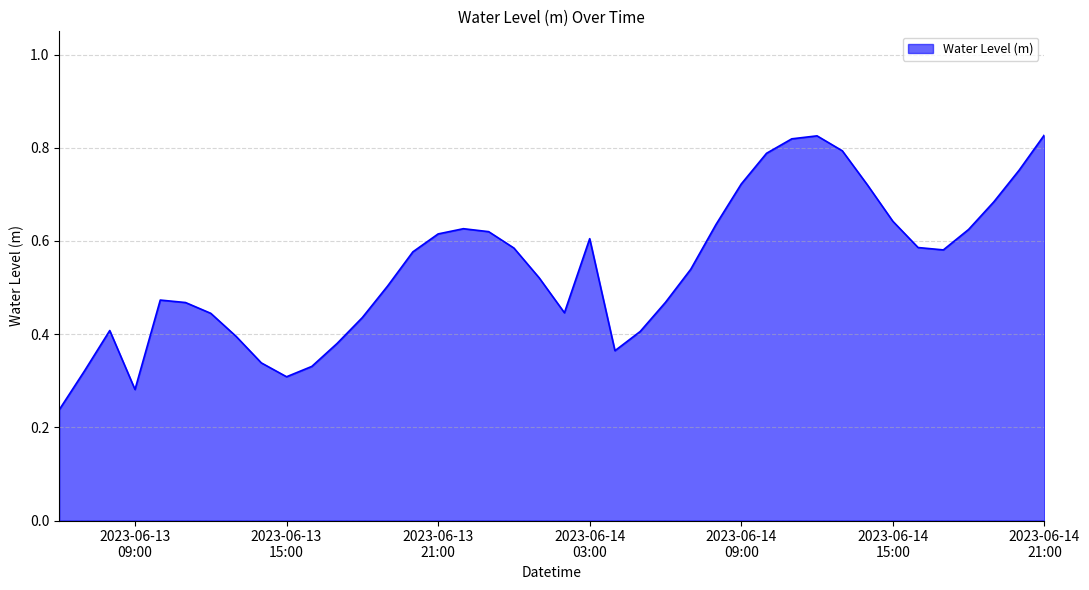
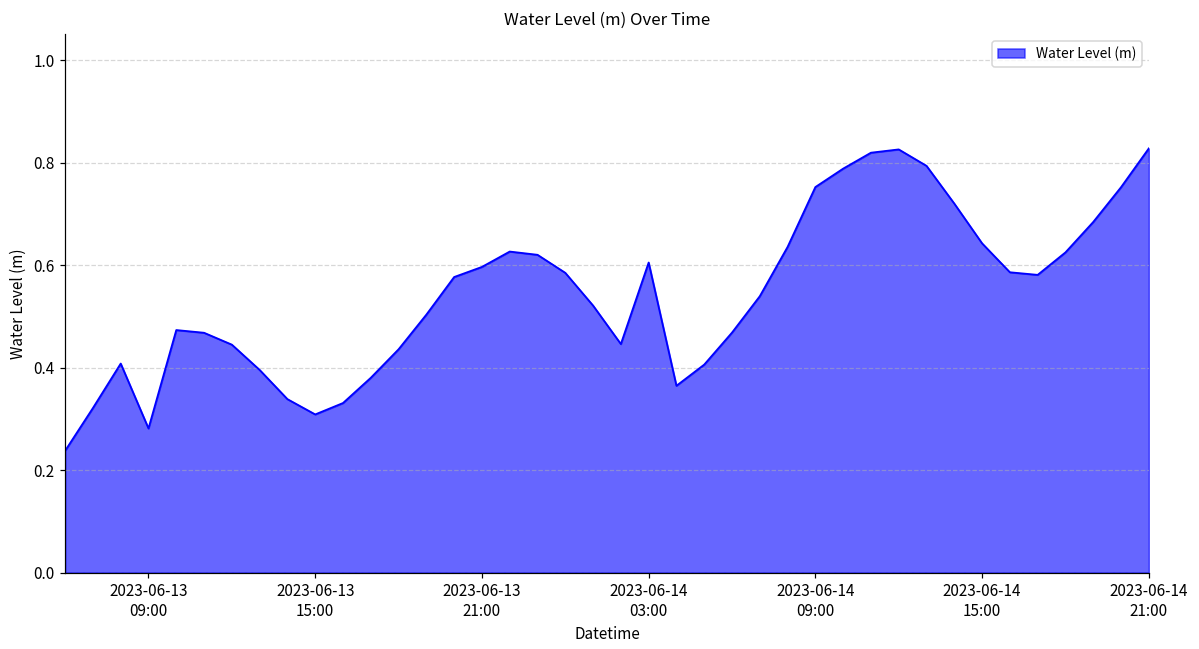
  {
    "2023-06-13 09:00": 0.28,
    "2023-06-13 15:00": 0.31,
-   "2023-06-13 21:00": 0.62,
+   "2023-06-13 21:00": 0.60,
    "2023-06-14 03:00": 0.60,
-   "2023-06-14 09:00": 0.72,
+   "2023-06-14 09:00": 0.75,
    "2023-06-14 15:00": 0.64,
    "2023-06-14 21:00": 0.83
  }
